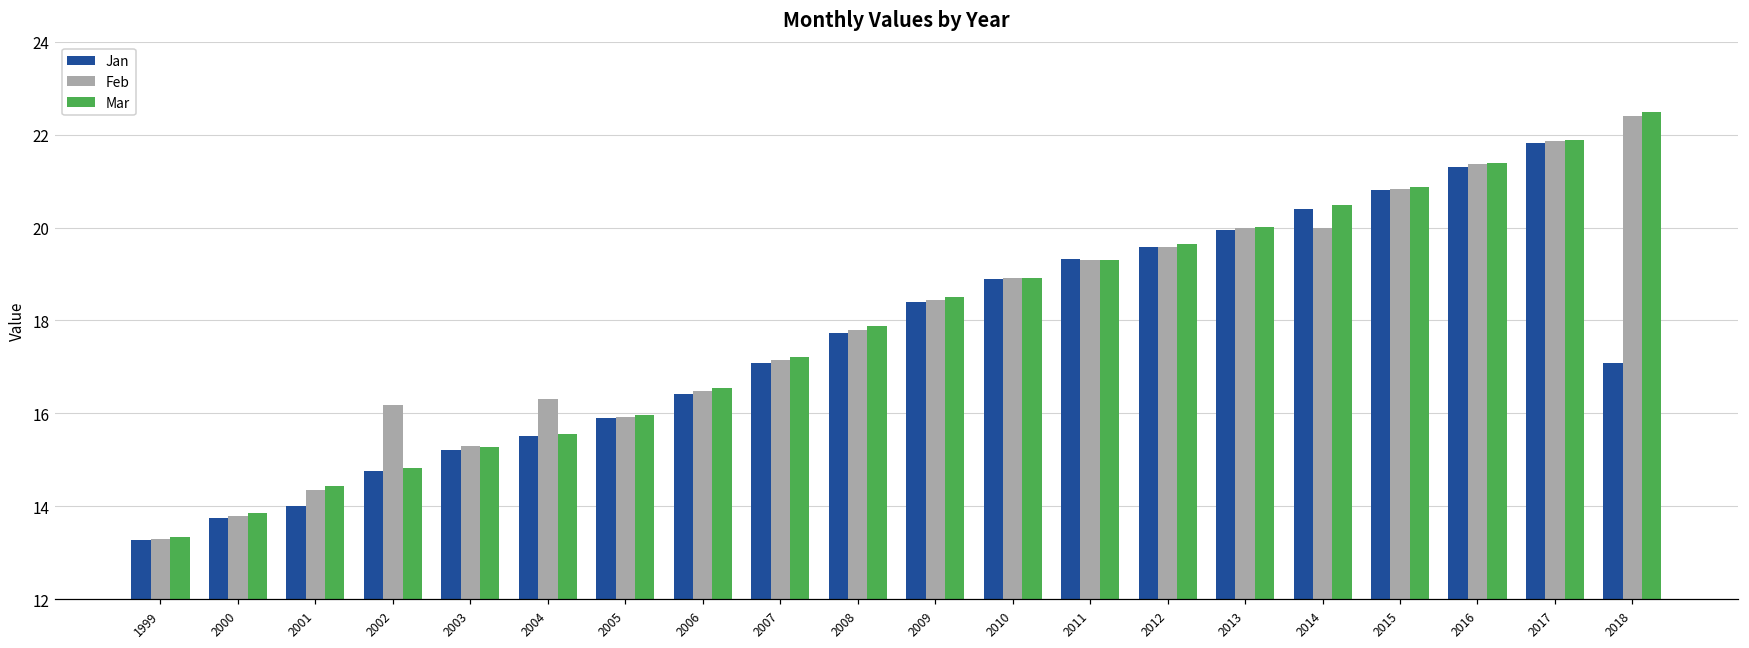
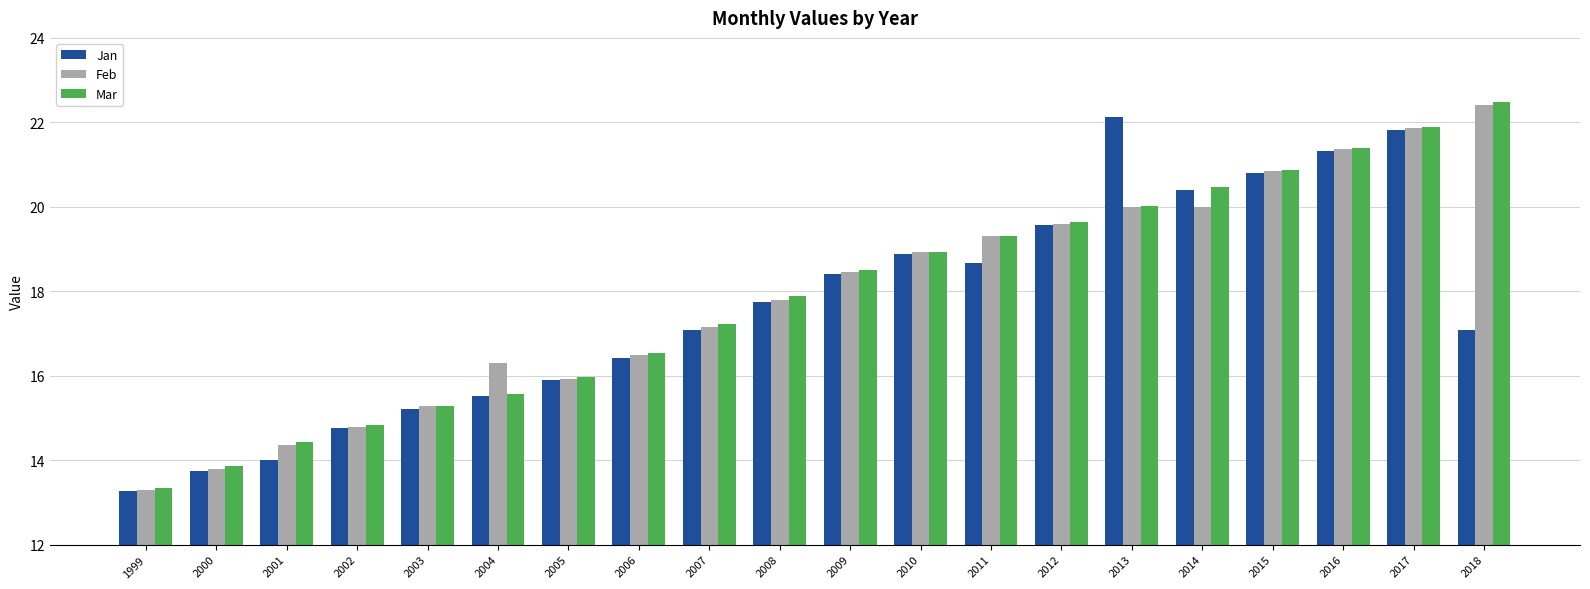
  {
    "Jan": {
      "1999": 13.3,
      "2000": 13.8,
      "2001": 14.0,
      "2002": 14.8,
      "2003": 15.2,
      "2004": 15.5,
      "2005": 15.9,
      "2006": 16.4,
      "2007": 17.1,
      "2008": 17.7,
      "2009": 18.4,
      "2010": 18.9,
-     "2011": 19.3,
+     "2011": 18.7,
      "2012": 19.6,
-     "2013": 19.9,
+     "2013": 22.1,
      "2014": 20.4,
      "2015": 20.8,
      "2016": 21.3,
      "2017": 21.8,
      "2018": 17.1
    },
    "Feb": {
      "1999": 13.3,
      "2000": 13.8,
      "2001": 14.4,
-     "2002": 16.2,
+     "2002": 14.8,
      "2003": 15.3,
      "2004": 16.3,
      "2005": 15.9,
      "2006": 16.5,
      "2007": 17.2,
      "2008": 17.8,
      "2009": 18.5,
      "2010": 18.9,
      "2011": 19.3,
      "2012": 19.6,
      "2013": 20.0,
      "2014": 20.0,
      "2015": 20.8,
      "2016": 21.4,
      "2017": 21.9,
      "2018": 22.4
    },
    "Mar": {
      "1999": 13.3,
      "2000": 13.9,
      "2001": 14.4,
      "2002": 14.8,
      "2003": 15.3,
      "2004": 15.6,
      "2005": 16.0,
      "2006": 16.5,
      "2007": 17.2,
      "2008": 17.9,
      "2009": 18.5,
      "2010": 18.9,
      "2011": 19.3,
      "2012": 19.7,
      "2013": 20.0,
      "2014": 20.5,
      "2015": 20.9,
      "2016": 21.4,
      "2017": 21.9,
      "2018": 22.5
    }
  }
